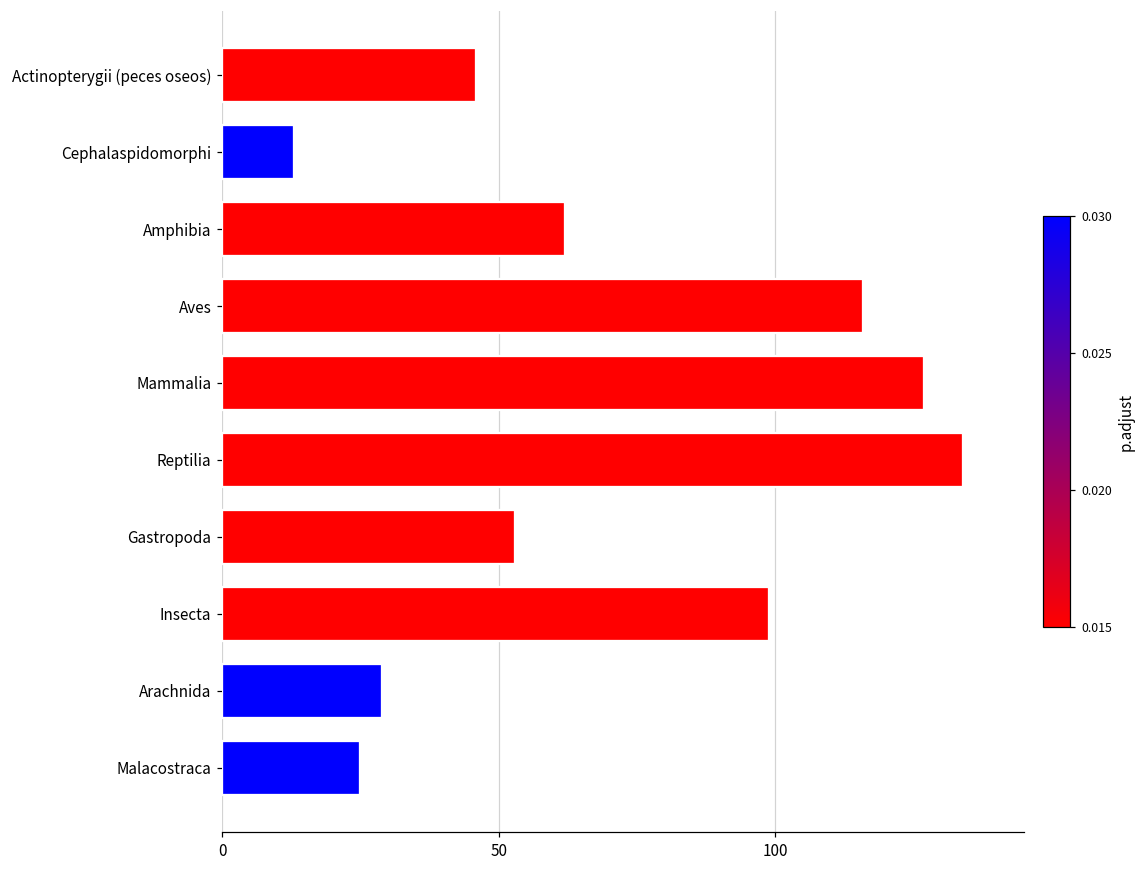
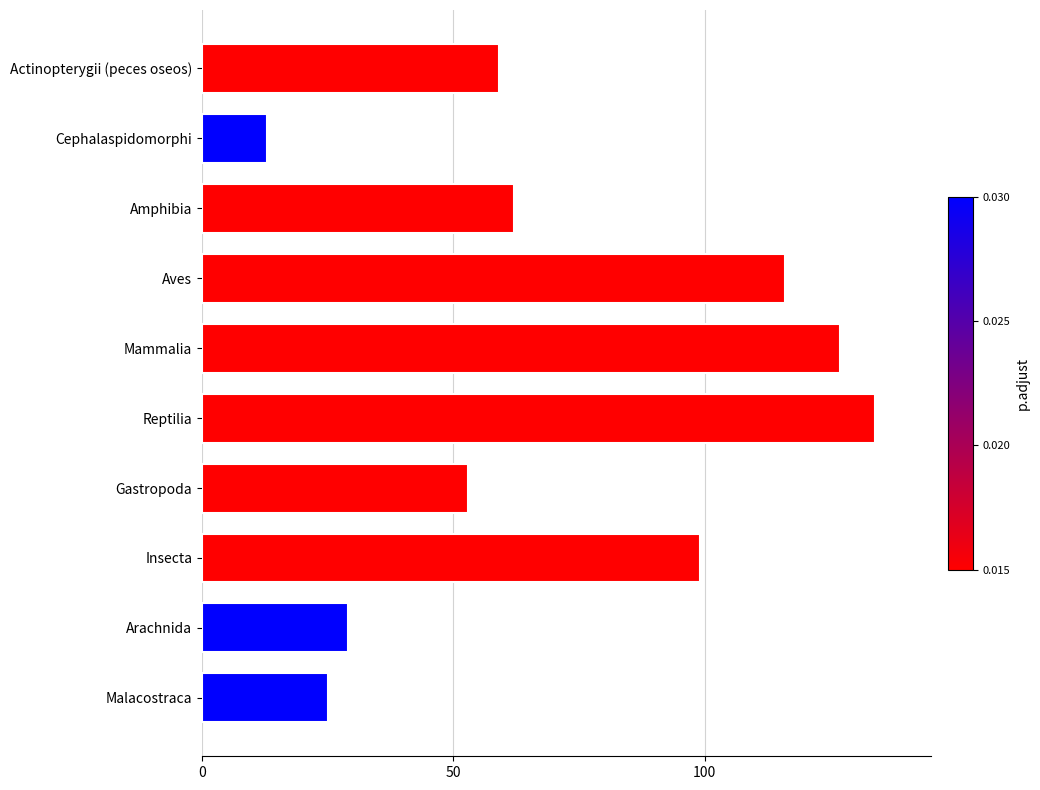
  {
-   "Actinopterygii (peces oseos)": 46,
+   "Actinopterygii (peces oseos)": 59,
    "Cephalaspidomorphi": 13,
    "Amphibia": 62,
    "Aves": 116,
    "Mammalia": 127,
    "Reptilia": 134,
    "Gastropoda": 53,
    "Insecta": 99,
    "Arachnida": 29,
    "Malacostraca": 25
  }
